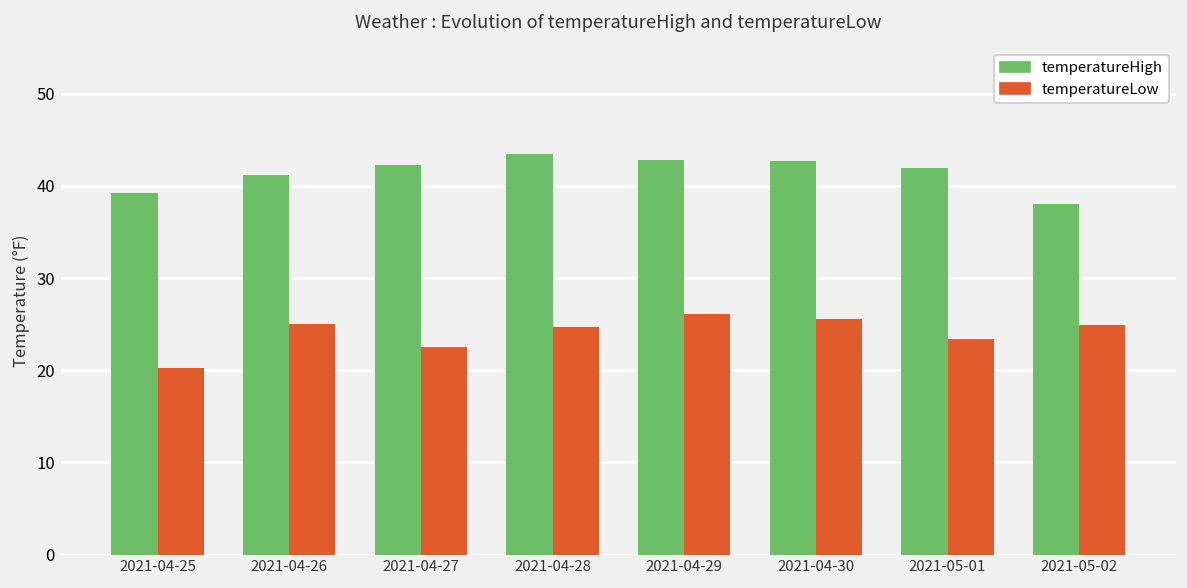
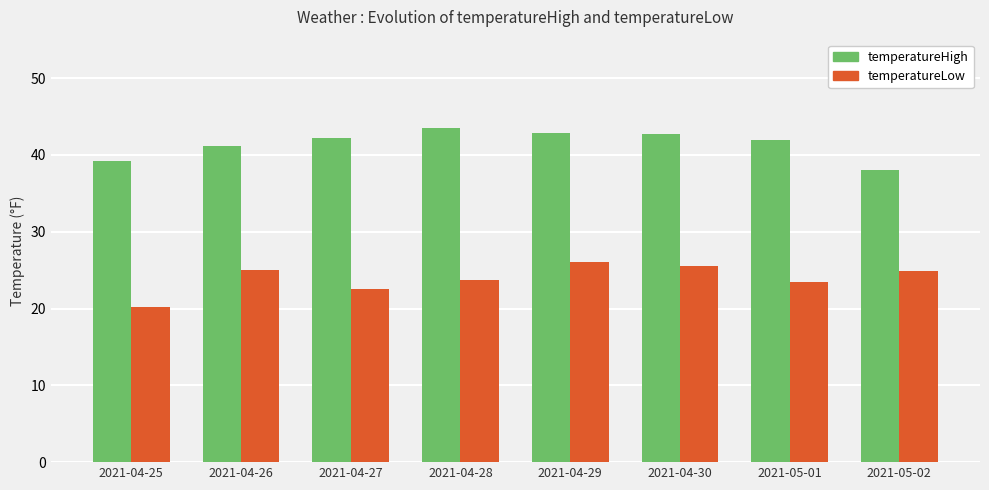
  {
    "temperatureHigh": {
      "2021-04-25": 39,
      "2021-04-26": 41,
      "2021-04-27": 42,
      "2021-04-28": 43,
      "2021-04-29": 43,
      "2021-04-30": 43,
      "2021-05-01": 42,
      "2021-05-02": 38
    },
    "temperatureLow": {
      "2021-04-25": 20,
      "2021-04-26": 25,
      "2021-04-27": 23,
-     "2021-04-28": 25,
+     "2021-04-28": 24,
      "2021-04-29": 26,
      "2021-04-30": 26,
      "2021-05-01": 23,
      "2021-05-02": 25
    }
  }
